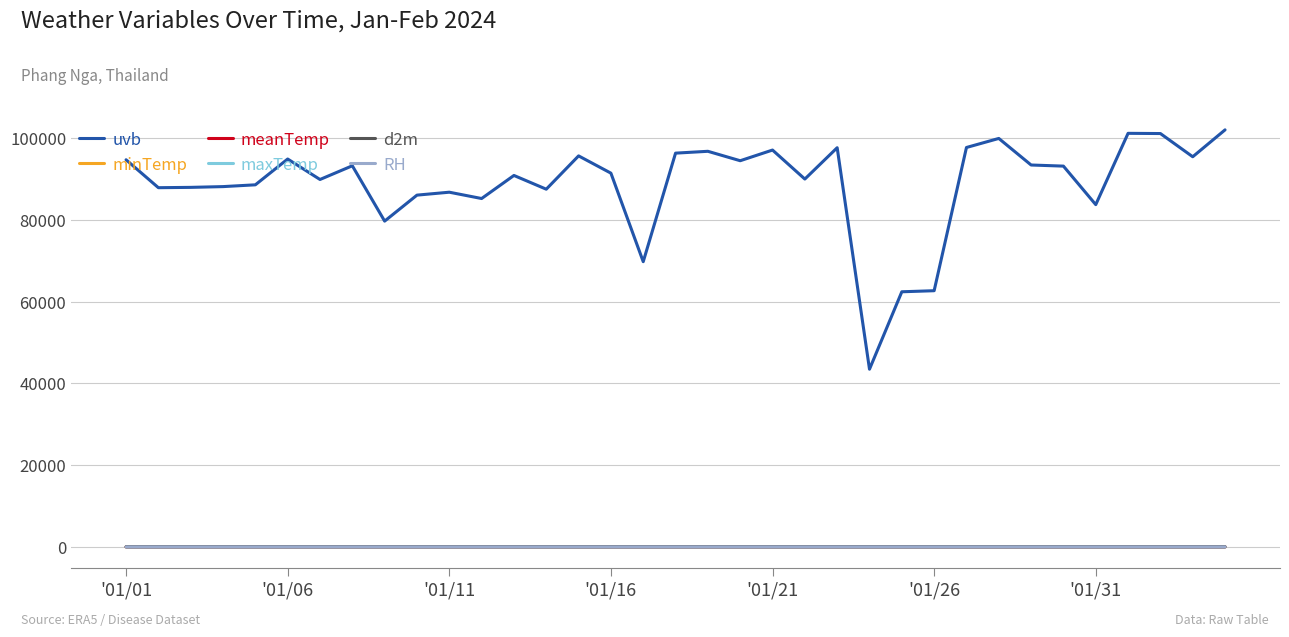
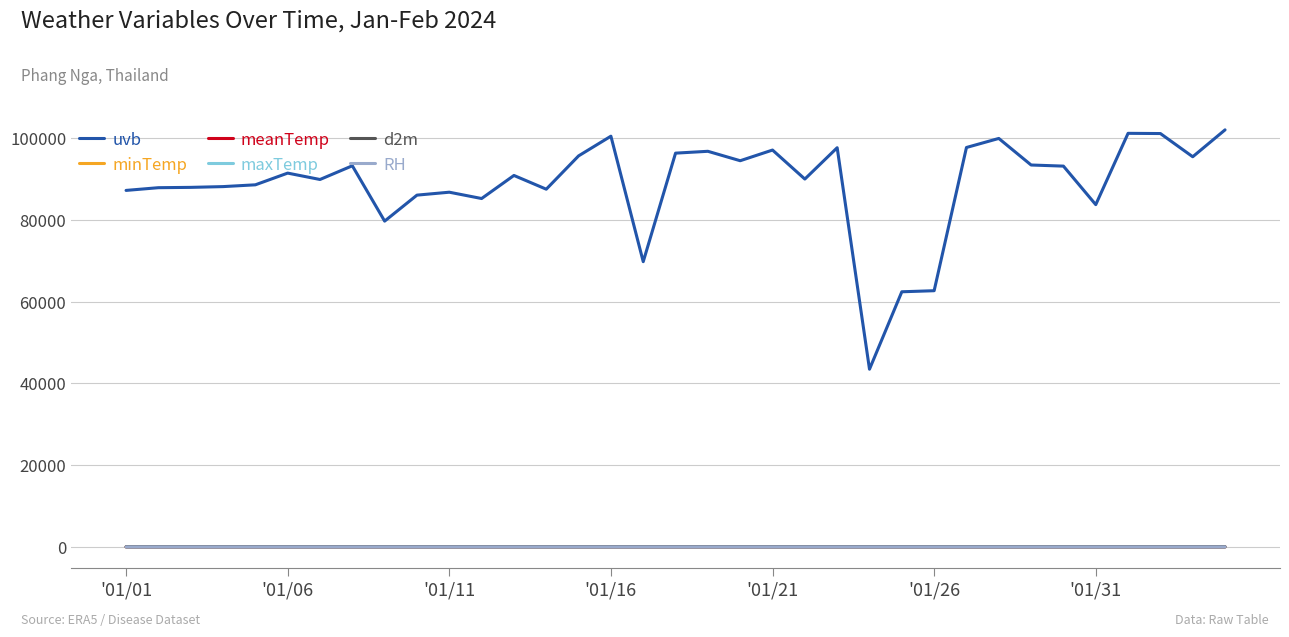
  {
    "uvb": {
-     "'01/01": 95000,
-     "'01/06": 95000,
+     "'01/01": 87000,
+     "'01/06": 91000,
      "'01/11": 87000,
-     "'01/16": 91000,
+     "'01/16": 100000,
      "'01/21": 97000,
      "'01/26": 63000,
      "'01/31": 84000
    }
  }
